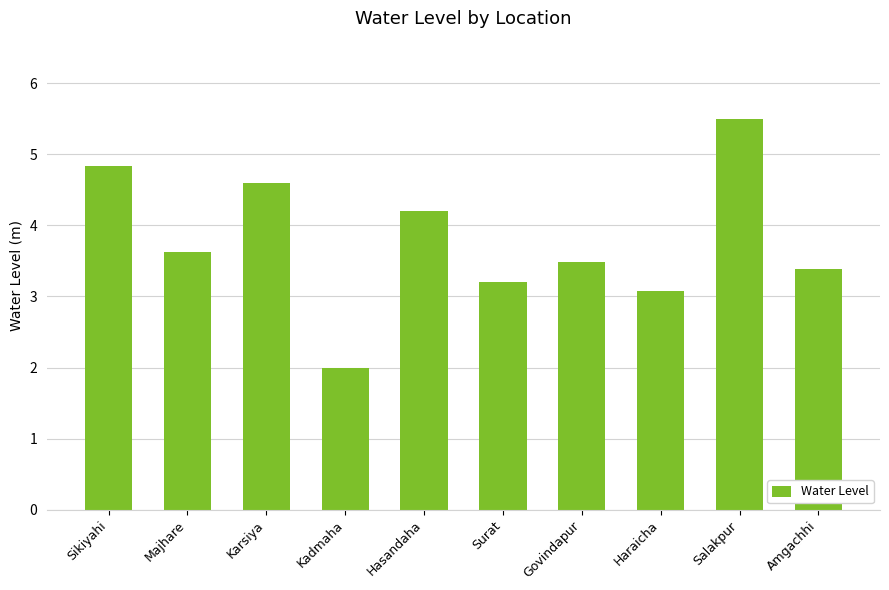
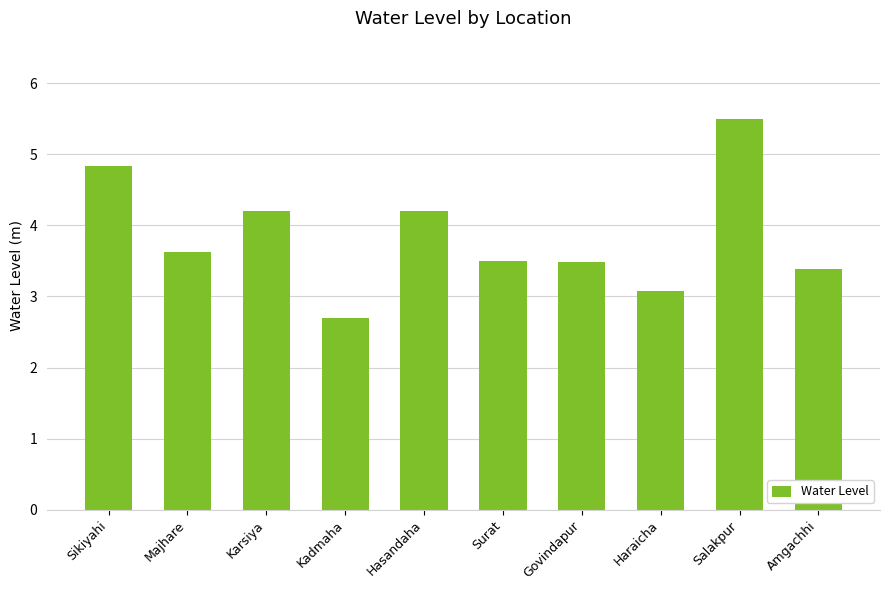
  {
    "Sikiyahi": 4.8,
    "Majhare": 3.6,
-   "Karsiya": 4.6,
-   "Kadmaha": 2.0,
+   "Karsiya": 4.2,
+   "Kadmaha": 2.7,
    "Hasandaha": 4.2,
-   "Surat": 3.2,
+   "Surat": 3.5,
    "Govindapur": 3.5,
    "Haraicha": 3.1,
    "Salakpur": 5.5,
    "Amgachhi": 3.4
  }
